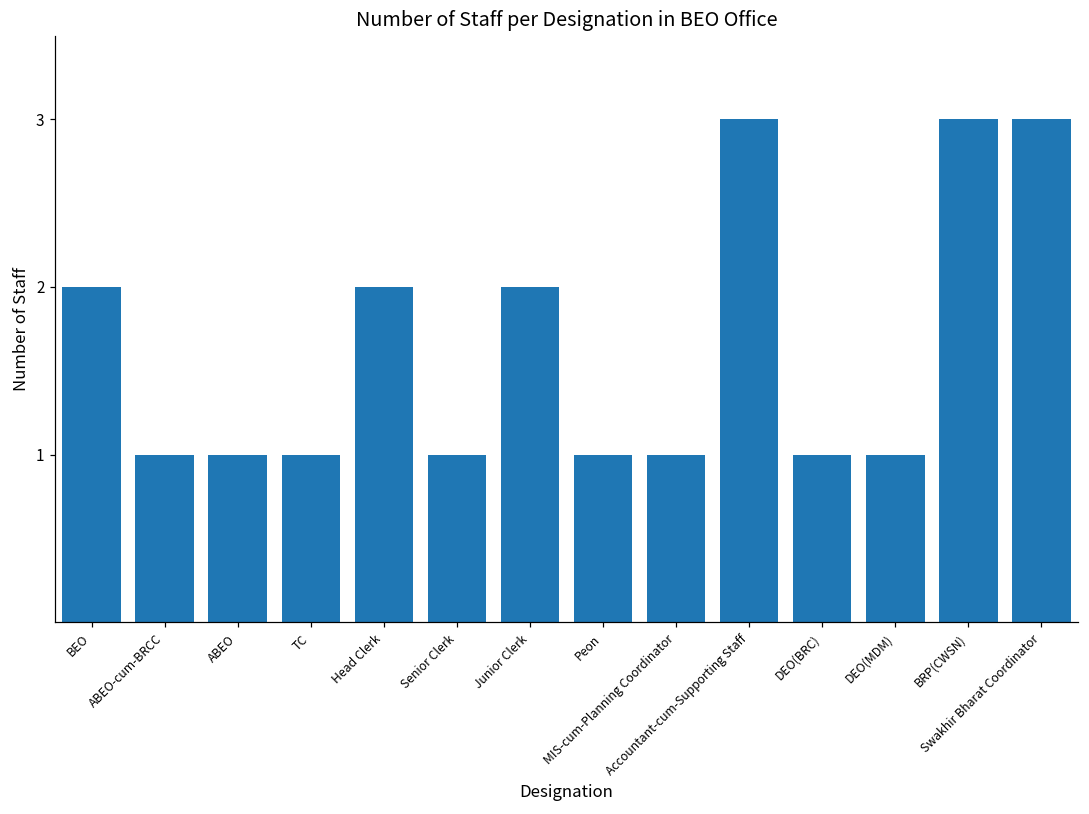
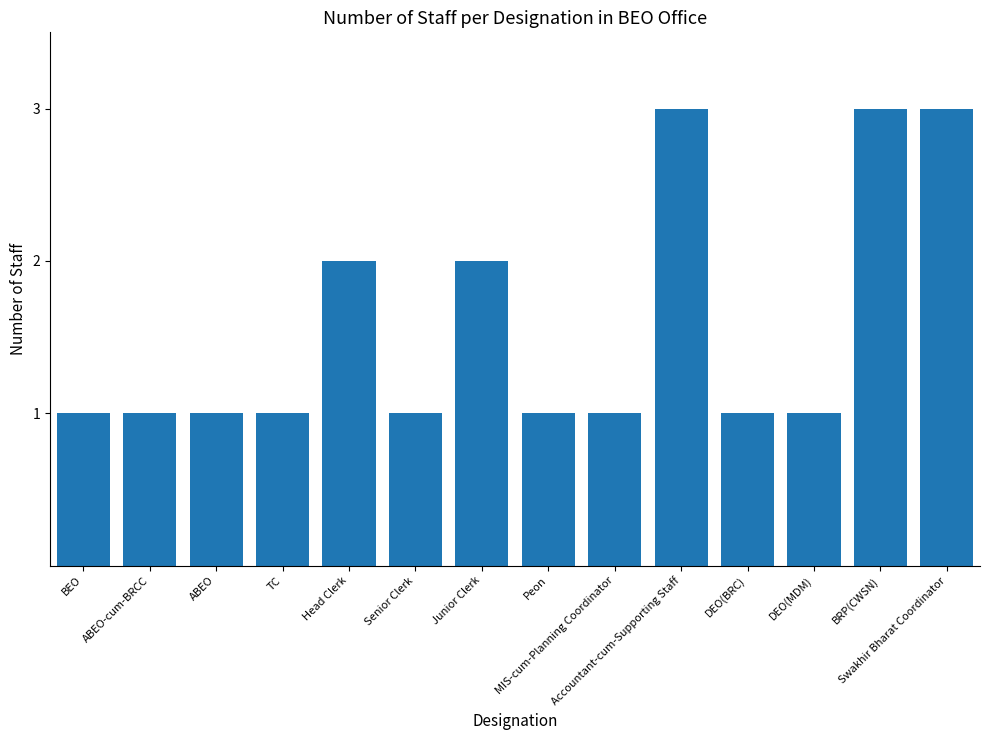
  {
-   "BEO": 2,
+   "BEO": 1,
    "ABEO-cum-BRCC": 1,
    "ABEO": 1,
    "TC": 1,
    "Head Clerk": 2,
    "Senior Clerk": 1,
    "Junior Clerk": 2,
    "Peon": 1,
    "MIS-cum-Planning Coordinator": 1,
    "Accountant-cum-Supporting Staff": 3,
    "DEO(BRC)": 1,
    "DEO(MDM)": 1,
    "BRP(CWSN)": 3,
    "Swakhir Bharat Coordinator": 3
  }
